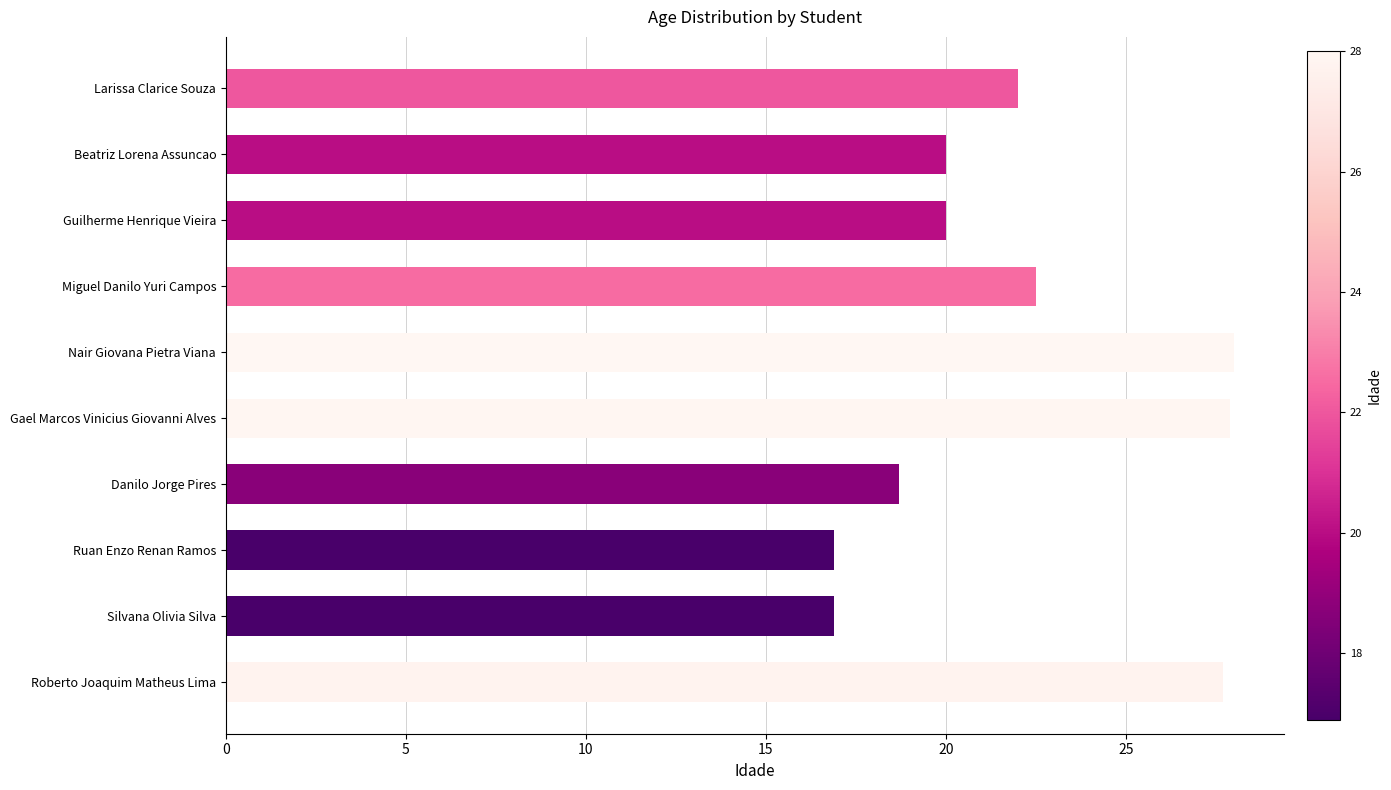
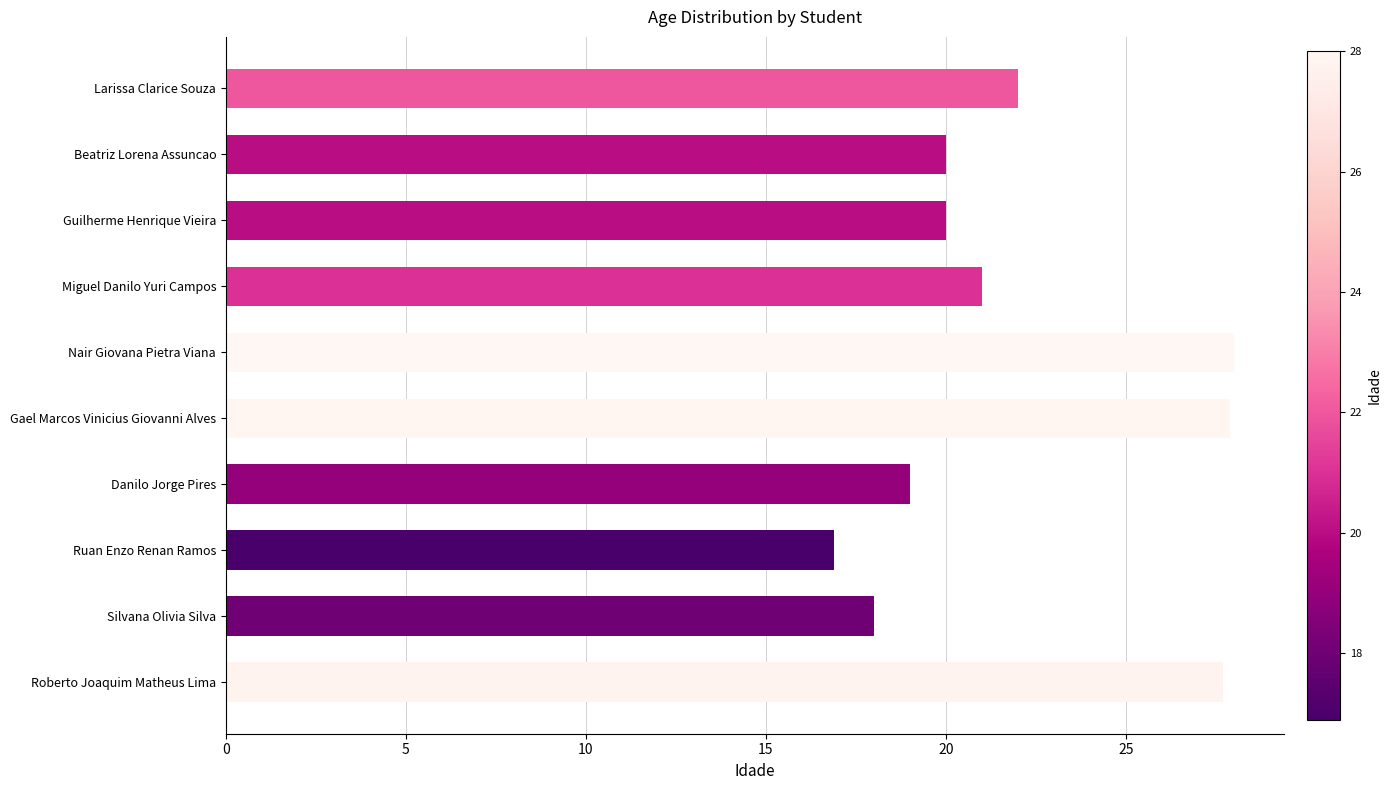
  {
    "Larissa Clarice Souza": 22.0,
    "Beatriz Lorena Assuncao": 20.0,
    "Guilherme Henrique Vieira": 20.0,
-   "Miguel Danilo Yuri Campos": 22.5,
+   "Miguel Danilo Yuri Campos": 21.0,
    "Nair Giovana Pietra Viana": 28.0,
    "Gael Marcos Vinicius Giovanni Alves": 27.9,
-   "Danilo Jorge Pires": 18.7,
+   "Danilo Jorge Pires": 19.0,
    "Ruan Enzo Renan Ramos": 16.9,
-   "Silvana Olivia Silva": 16.9,
+   "Silvana Olivia Silva": 18.0,
    "Roberto Joaquim Matheus Lima": 27.7
  }
